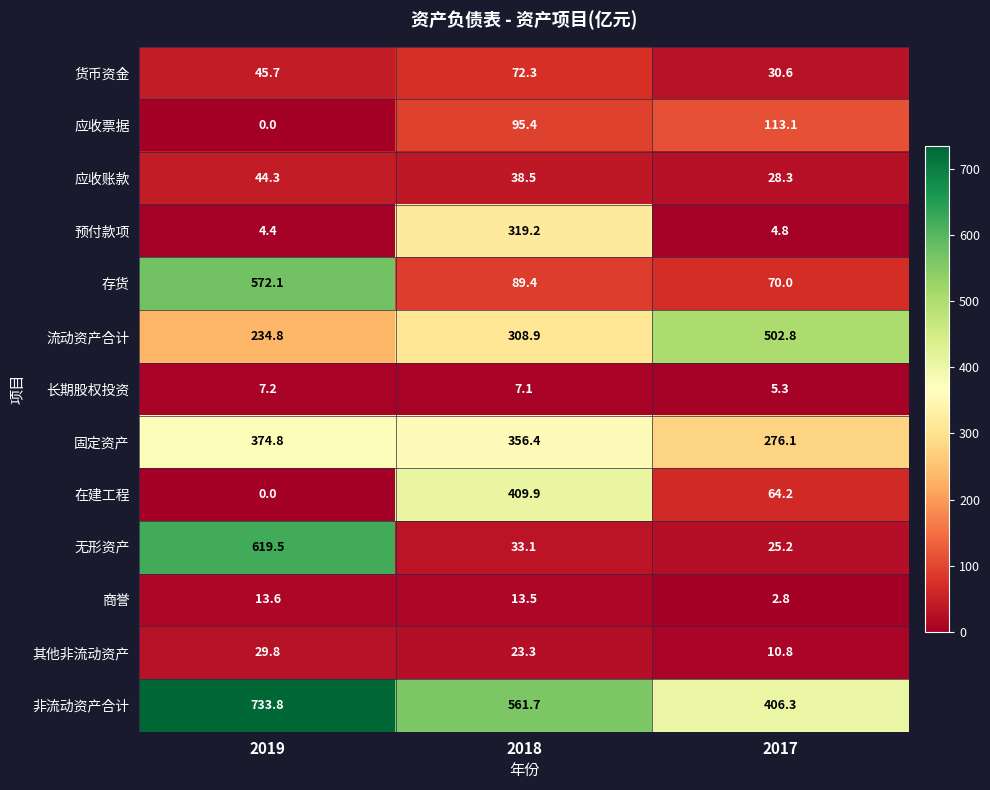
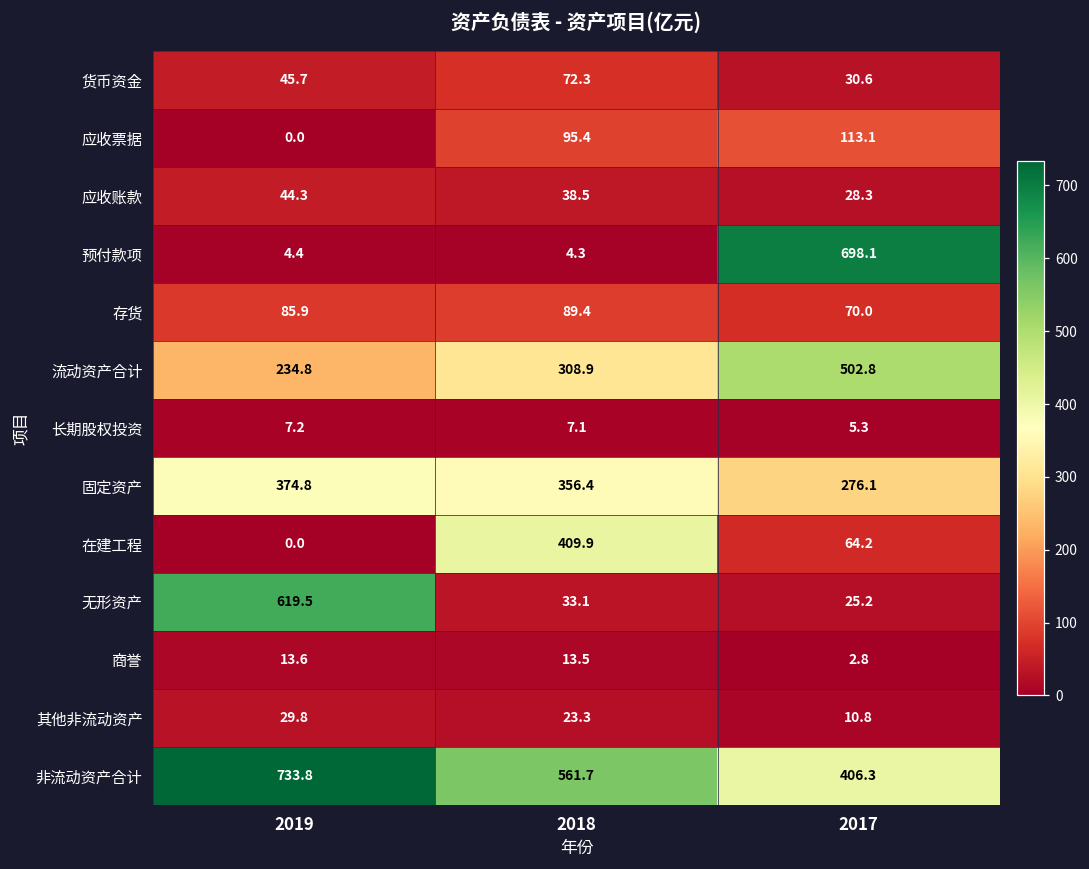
  {
    "货币资金": {
      "2019": 45.7,
      "2018": 72.3,
      "2017": 30.6
    },
    "应收票据": {
      "2019": 0.0,
      "2018": 95.4,
      "2017": 113.1
    },
    "应收账款": {
      "2019": 44.3,
      "2018": 38.5,
      "2017": 28.3
    },
    "预付款项": {
      "2019": 4.4,
-     "2018": 319.2,
-     "2017": 4.8
+     "2018": 4.3,
+     "2017": 698.1
    },
    "存货": {
-     "2019": 572.1,
+     "2019": 85.9,
      "2018": 89.4,
      "2017": 70.0
    },
    "流动资产合计": {
      "2019": 234.8,
      "2018": 308.9,
      "2017": 502.8
    },
    "长期股权投资": {
      "2019": 7.2,
      "2018": 7.1,
      "2017": 5.3
    },
    "固定资产": {
      "2019": 374.8,
      "2018": 356.4,
      "2017": 276.1
    },
    "在建工程": {
      "2019": 0.0,
      "2018": 409.9,
      "2017": 64.2
    },
    "无形资产": {
      "2019": 619.5,
      "2018": 33.1,
      "2017": 25.2
    },
    "商誉": {
      "2019": 13.6,
      "2018": 13.5,
      "2017": 2.8
    },
    "其他非流动资产": {
      "2019": 29.8,
      "2018": 23.3,
      "2017": 10.8
    },
    "非流动资产合计": {
      "2019": 733.8,
      "2018": 561.7,
      "2017": 406.3
    }
  }
